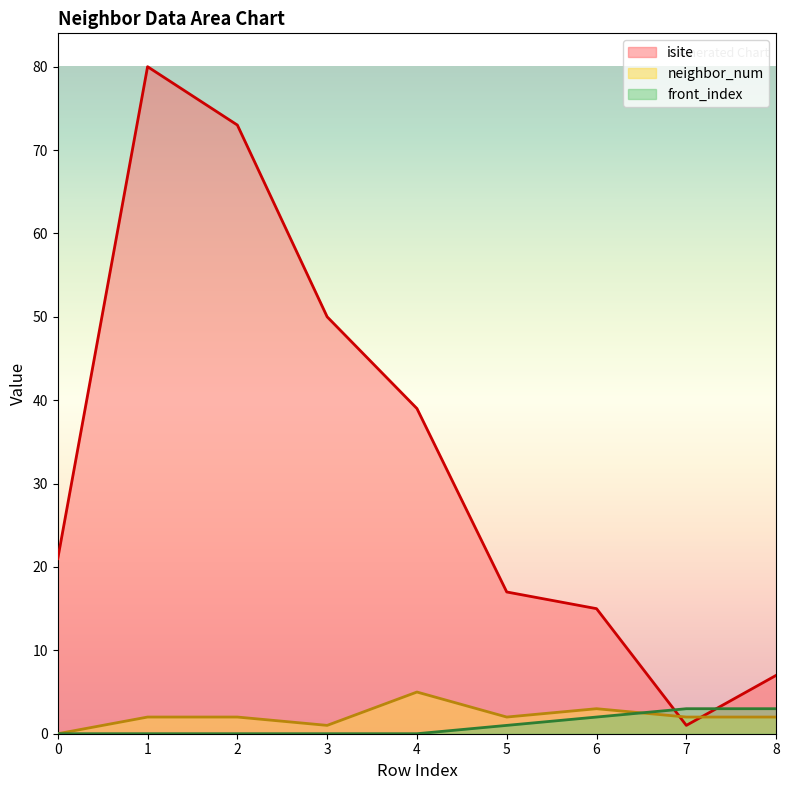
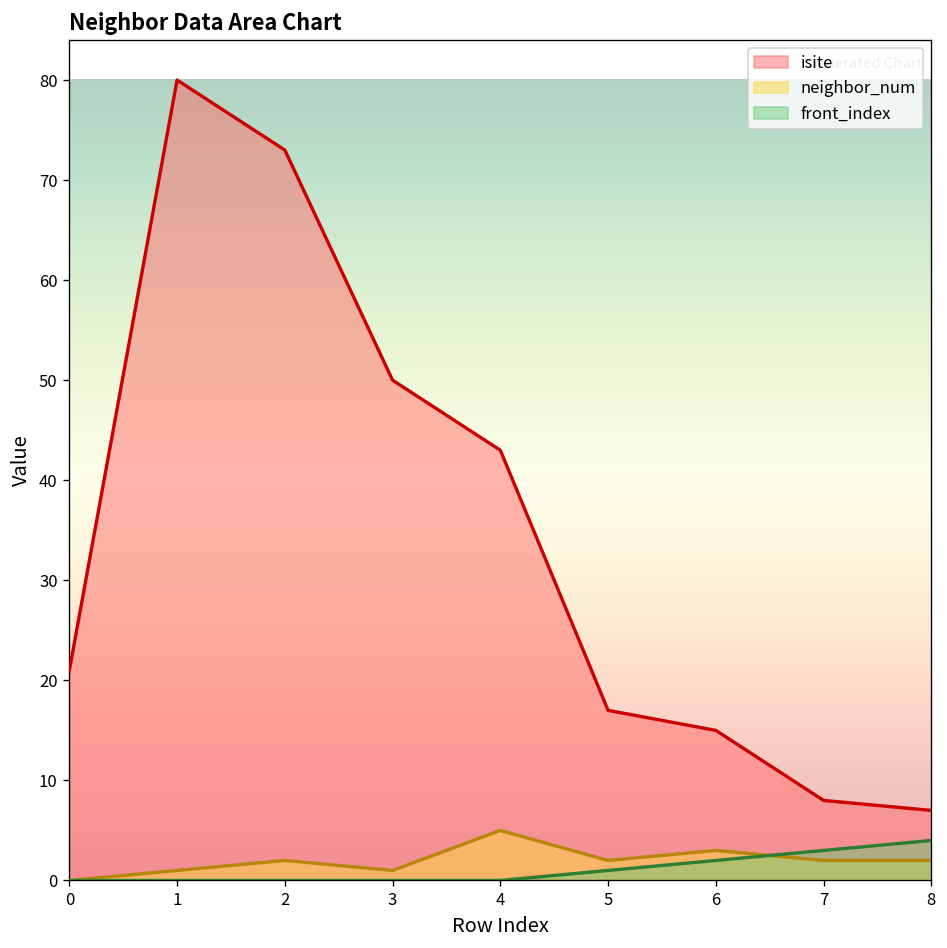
  {
    "isite": {
      "0": 21,
      "1": 80,
      "2": 73,
      "3": 50,
-     "4": 39,
+     "4": 43,
      "5": 17,
      "6": 15,
-     "7": 1,
+     "7": 8,
      "8": 7
    },
    "neighbor_num": {
-     "1": 2,
+     "1": 1,
      "2": 2,
      "3": 1,
      "4": 5,
      "5": 2,
      "6": 3,
      "7": 2,
      "8": 2
    },
    "front_index": {
      "1": 0,
      "2": 0,
      "3": 0,
      "4": 0,
      "5": 1,
      "6": 2,
      "7": 3,
-     "8": 3
+     "8": 4
    }
  }
